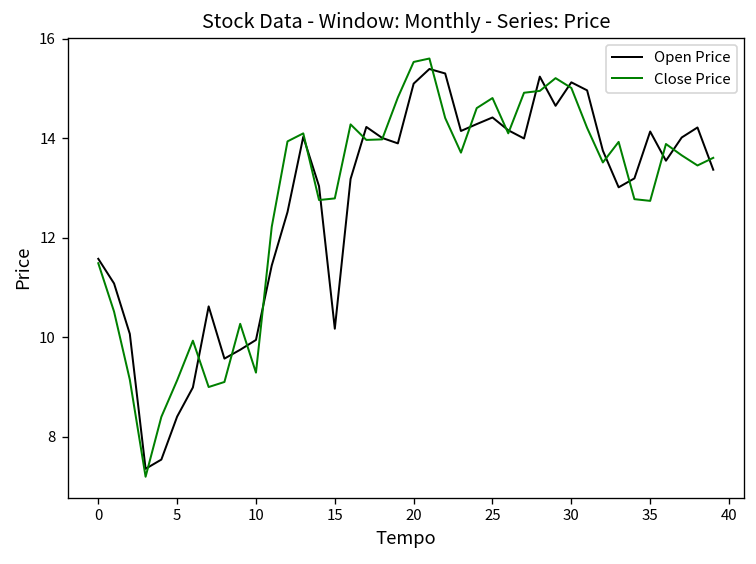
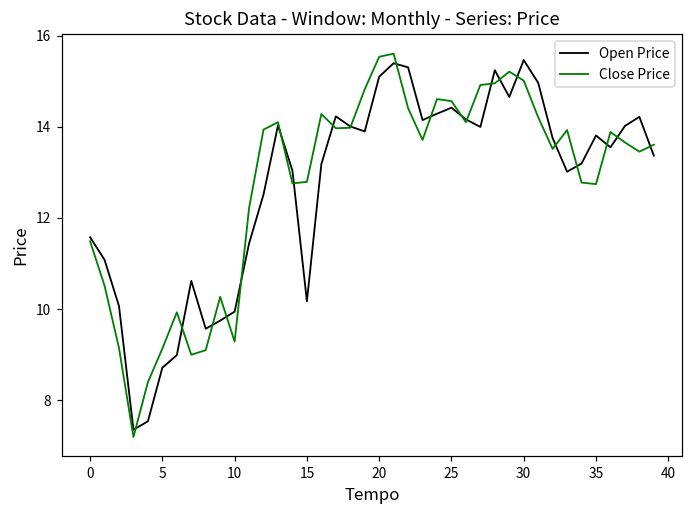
  {
    "Open Price": {
      "0": 11.6,
-     "5": 8.4,
+     "5": 8.7,
      "10": 9.9,
      "15": 10.2,
      "20": 15.1,
      "25": 14.4,
-     "30": 15.1,
-     "35": 14.1
+     "30": 15.5,
+     "35": 13.8
    },
    "Close Price": {
      "0": 11.5,
      "5": 9.1,
      "10": 9.3,
      "15": 12.8,
      "20": 15.5,
-     "25": 14.8,
+     "25": 14.6,
      "30": 15.0,
      "35": 12.7
    }
  }
